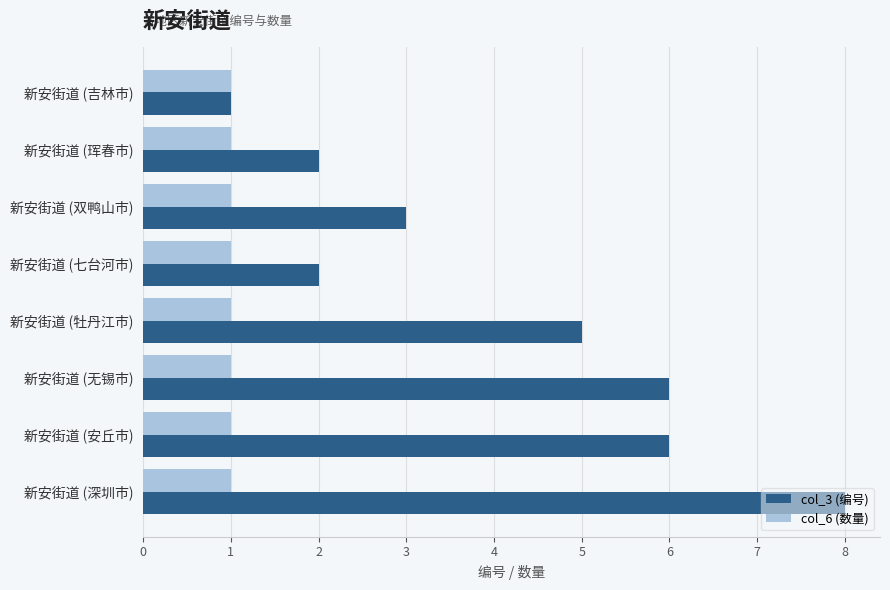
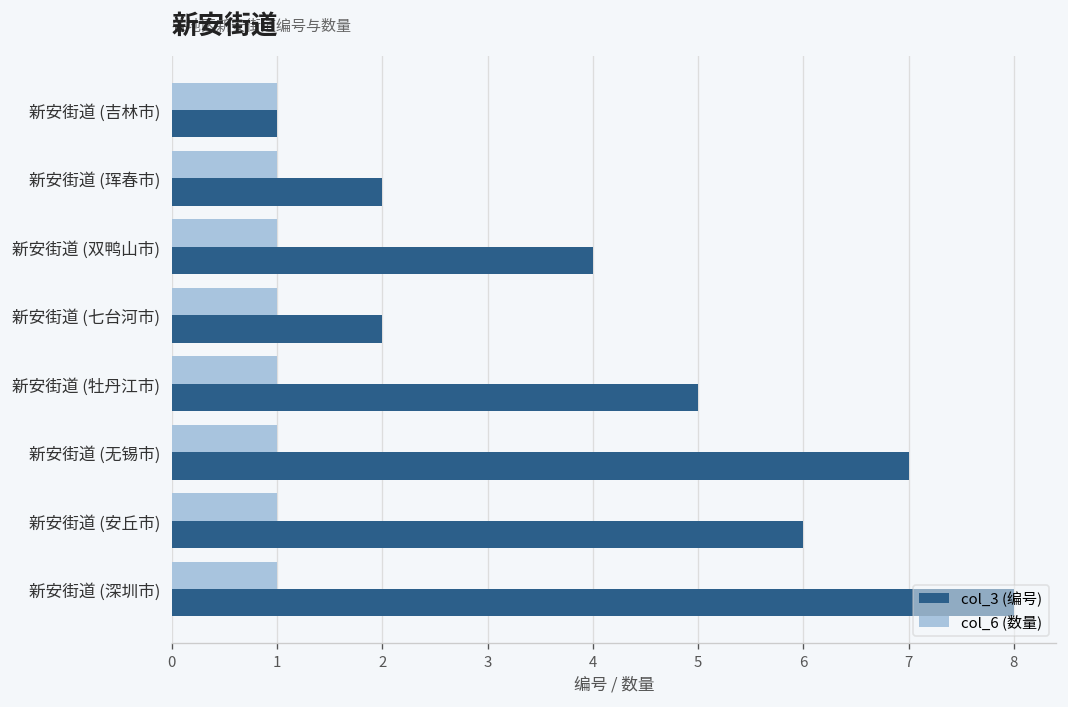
  {
    "col_3 (编号)": {
      "新安街道 (吉林市)": 1,
      "新安街道 (珲春市)": 2,
-     "新安街道 (双鸭山市)": 3,
+     "新安街道 (双鸭山市)": 4,
      "新安街道 (七台河市)": 2,
      "新安街道 (牡丹江市)": 5,
-     "新安街道 (无锡市)": 6,
+     "新安街道 (无锡市)": 7,
      "新安街道 (安丘市)": 6
    },
    "col_6 (数量)": {
      "新安街道 (吉林市)": 1,
      "新安街道 (珲春市)": 1,
      "新安街道 (双鸭山市)": 1,
      "新安街道 (七台河市)": 1,
      "新安街道 (牡丹江市)": 1,
      "新安街道 (无锡市)": 1,
      "新安街道 (安丘市)": 1,
      "新安街道 (深圳市)": 1
    }
  }
